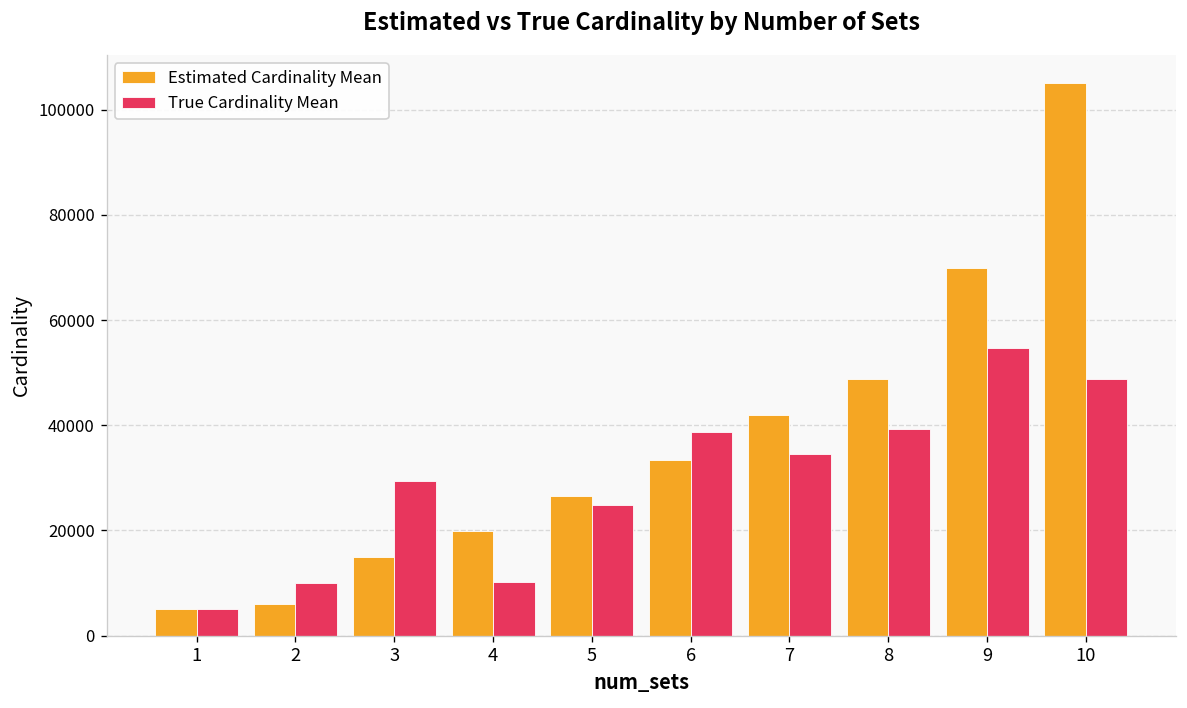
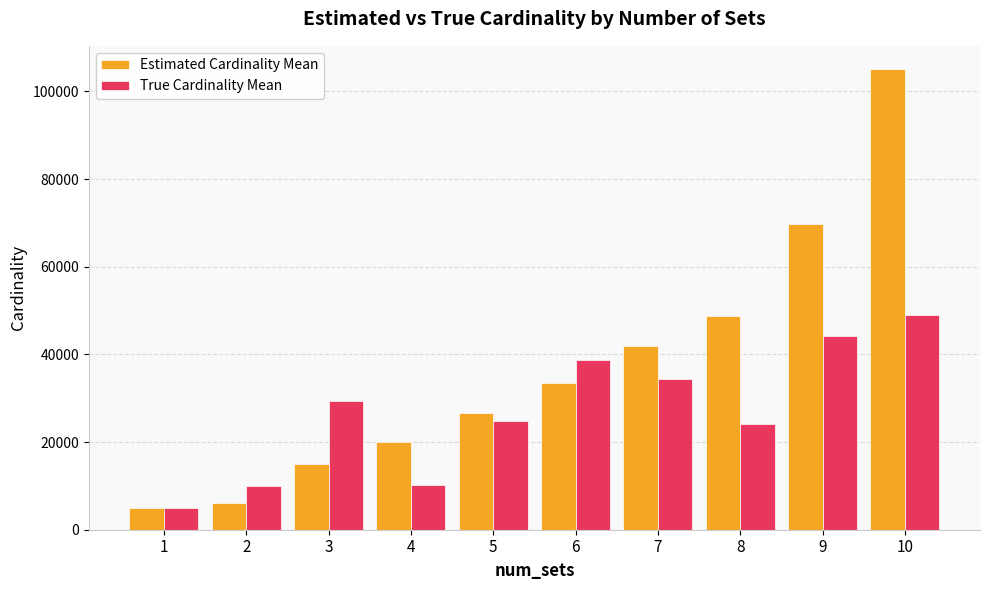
  {
    "Estimated Cardinality Mean": {
      "1": 5000,
      "2": 6000,
      "3": 15000,
      "4": 20000,
      "5": 27000,
      "6": 33000,
      "7": 42000,
      "8": 49000,
      "9": 70000,
      "10": 105000
    },
    "True Cardinality Mean": {
      "1": 5000,
      "2": 10000,
      "3": 29000,
      "4": 10000,
      "5": 25000,
      "6": 39000,
      "7": 34000,
-     "8": 39000,
-     "9": 55000,
+     "8": 24000,
+     "9": 44000,
      "10": 49000
    }
  }
